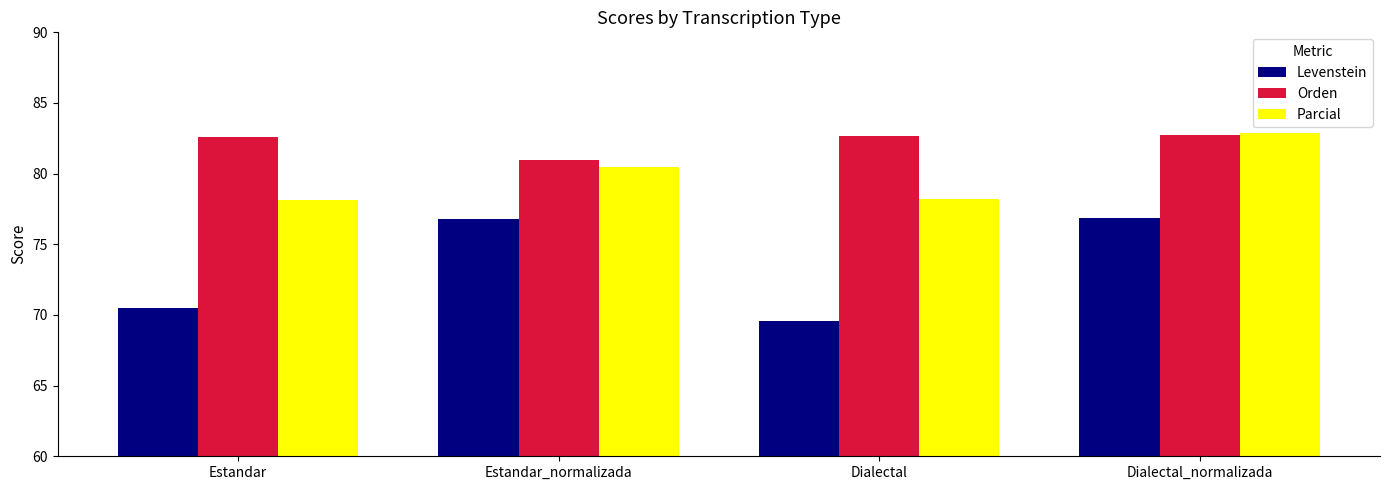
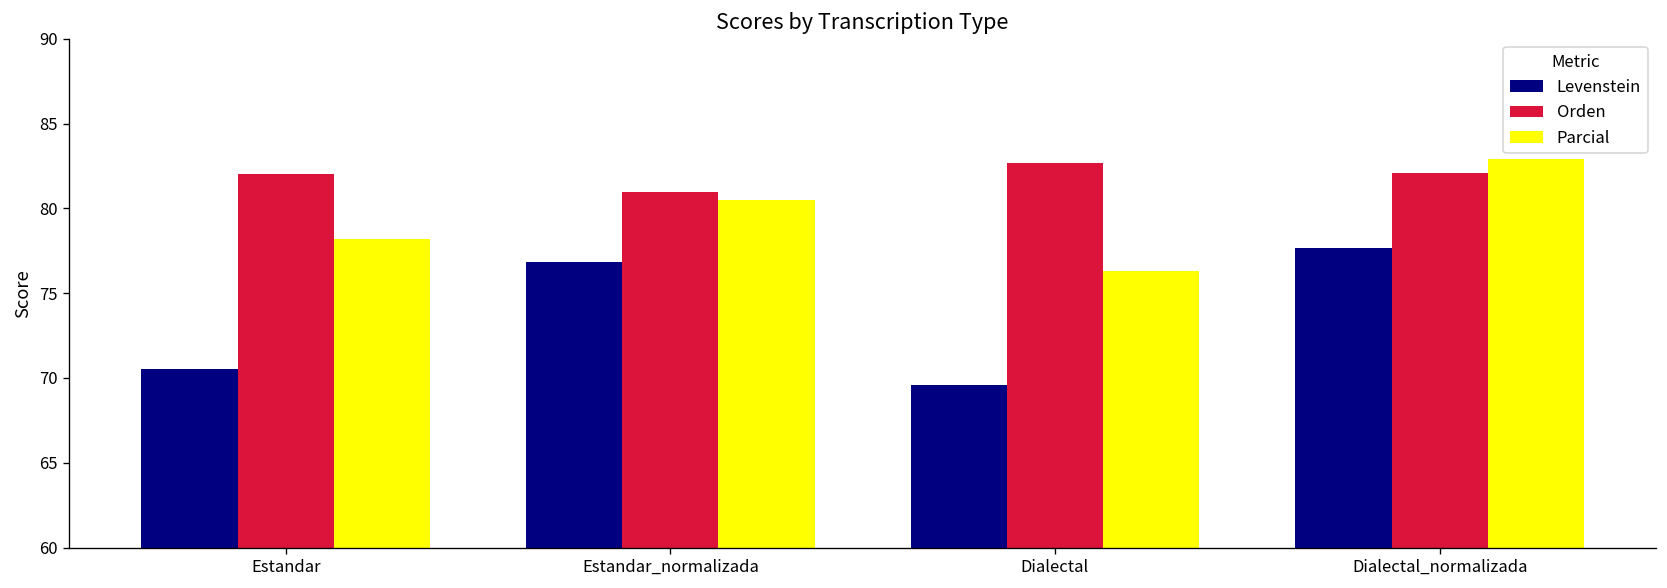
  {
    "Levenstein": {
      "Estandar": 70.5,
      "Estandar_normalizada": 76.8,
      "Dialectal": 69.6,
-     "Dialectal_normalizada": 76.9
+     "Dialectal_normalizada": 77.7
    },
    "Orden": {
-     "Estandar": 82.6,
+     "Estandar": 82.0,
      "Estandar_normalizada": 81.0,
      "Dialectal": 82.7,
-     "Dialectal_normalizada": 82.8
+     "Dialectal_normalizada": 82.1
    },
    "Parcial": {
      "Estandar": 78.2,
      "Estandar_normalizada": 80.5,
-     "Dialectal": 78.2,
+     "Dialectal": 76.3,
      "Dialectal_normalizada": 82.9
    }
  }
